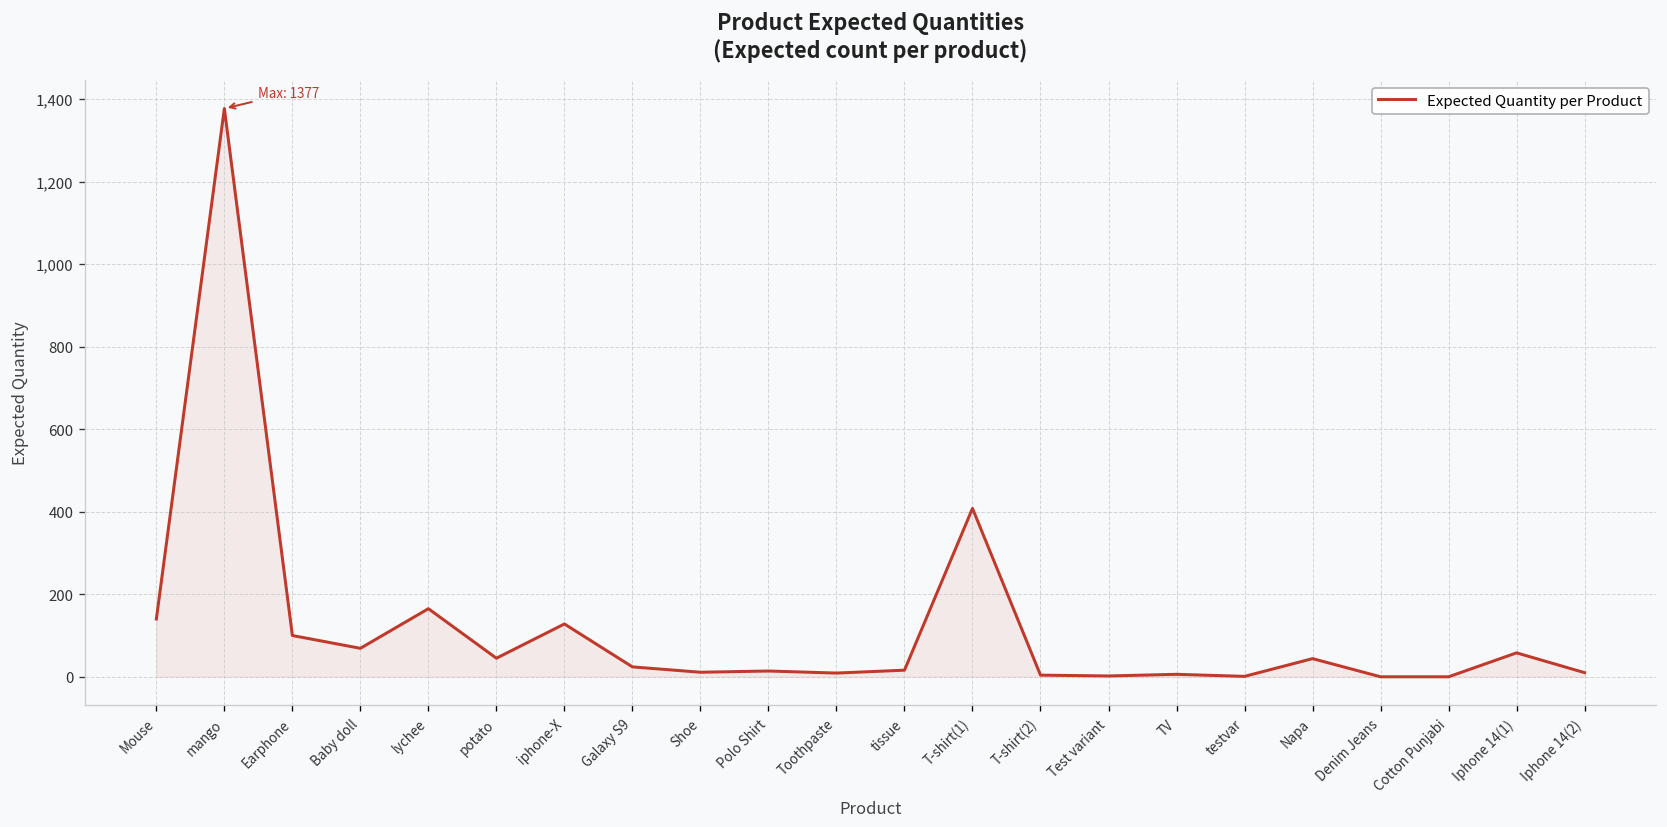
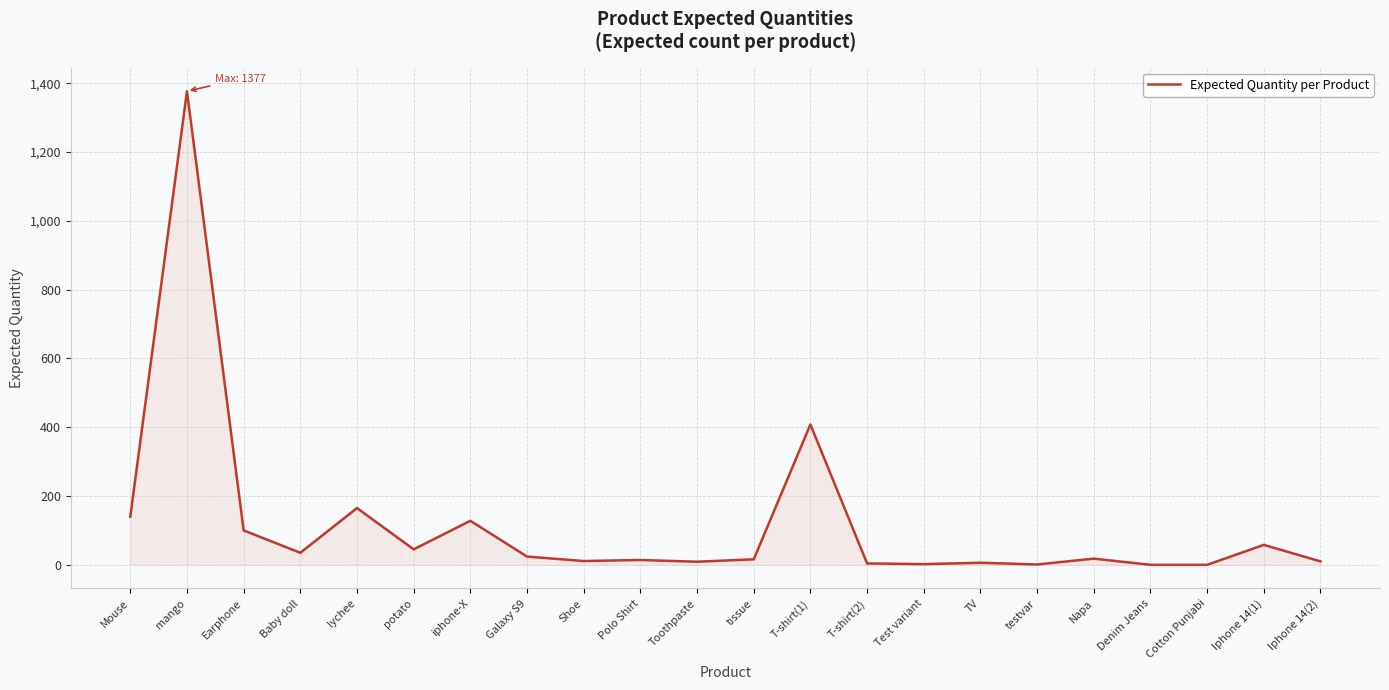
  {
    "Mouse": 140,
    "Earphone": 100,
-   "Baby doll": 70,
+   "Baby doll": 40,
    "lychee": 170,
    "potato": 50,
    "iphone-X": 130,
    "Galaxy S9": 20,
    "Shoe": 10,
    "Polo Shirt": 10,
    "Toothpaste": 10,
    "tissue": 20,
    "T-shirt(1)": 410,
    "T-shirt(2)": 0,
    "Test variant": 0,
    "TV": 10,
    "testvar": 0,
-   "Napa": 40,
+   "Napa": 20,
    "Denim Jeans": 0,
    "Cotton Punjabi": 0,
    "Iphone 14(1)": 60,
    "Iphone 14(2)": 10
  }
